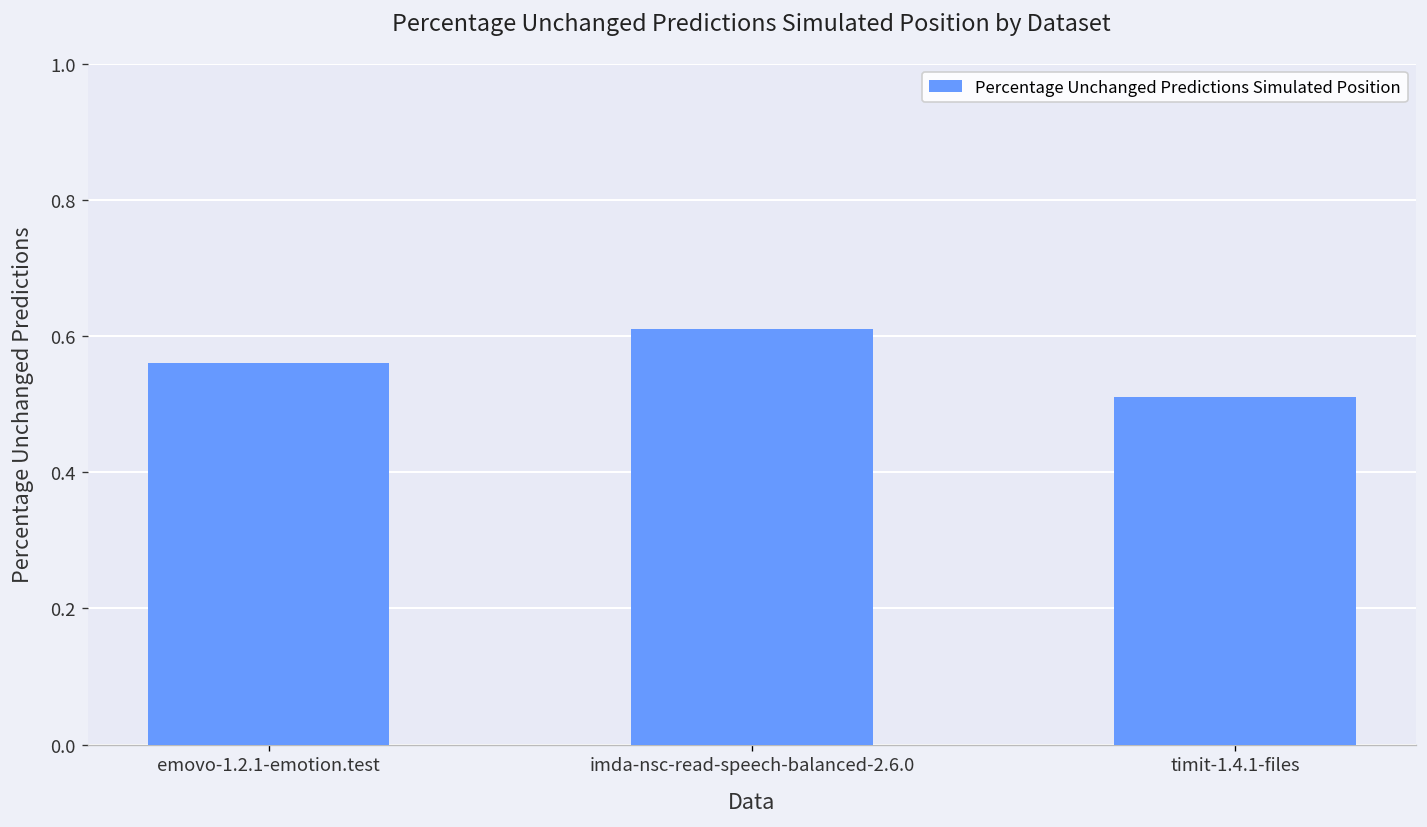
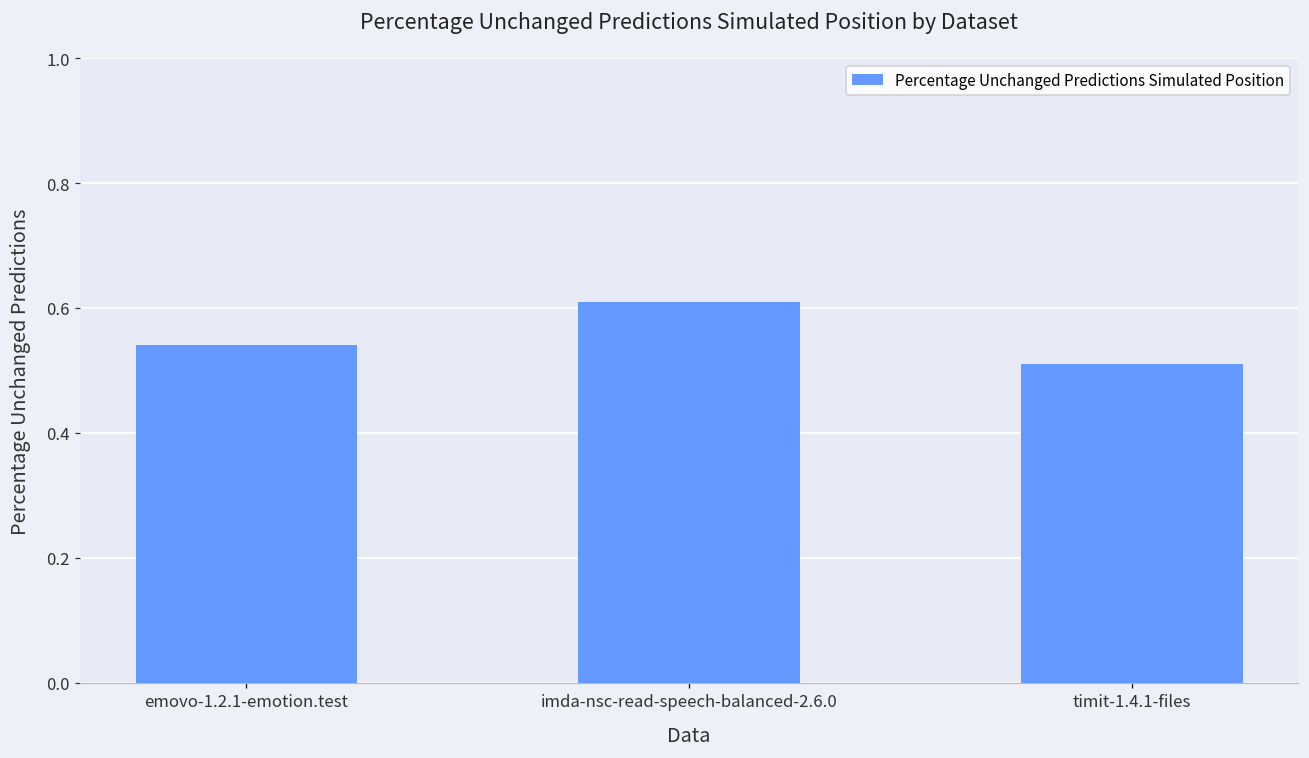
  {
-   "emovo-1.2.1-emotion.test": 0.56,
+   "emovo-1.2.1-emotion.test": 0.54,
    "imda-nsc-read-speech-balanced-2.6.0": 0.61,
    "timit-1.4.1-files": 0.51
  }
